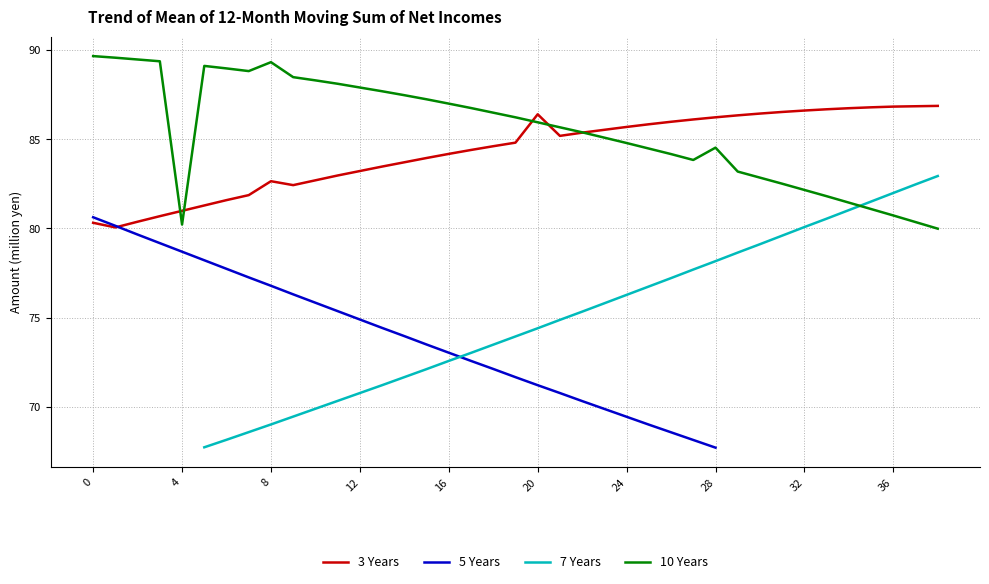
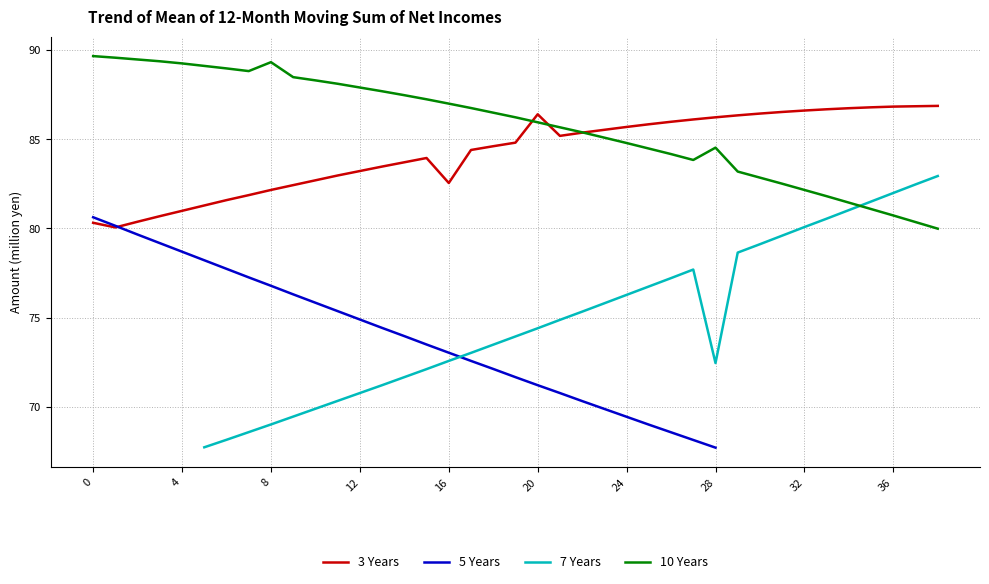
  {
    "3 Years": {
      "0": 80.3,
      "4": 81.0,
-     "8": 82.7,
+     "8": 82.2,
      "12": 83.2,
-     "16": 84.2,
+     "16": 82.6,
      "20": 86.4,
      "24": 85.7,
      "28": 86.2,
      "32": 86.6,
      "36": 86.8
    },
    "5 Years": {
      "0": 80.6,
      "4": 78.7,
      "8": 76.8,
      "12": 74.9,
      "16": 73.0,
      "20": 71.2,
      "24": 69.5,
      "28": 67.7
    },
    "7 Years": {
      "8": 69.0,
      "12": 70.8,
      "16": 72.6,
      "20": 74.4,
      "24": 76.3,
-     "28": 78.2,
+     "28": 72.5,
      "32": 80.1,
      "36": 82.0
    },
    "10 Years": {
      "0": 89.7,
-     "4": 80.2,
+     "4": 89.3,
      "8": 89.3,
      "12": 87.9,
      "16": 87.0,
      "20": 86.0,
      "24": 84.8,
      "28": 84.5,
      "32": 82.2,
      "36": 80.7
    }
  }
